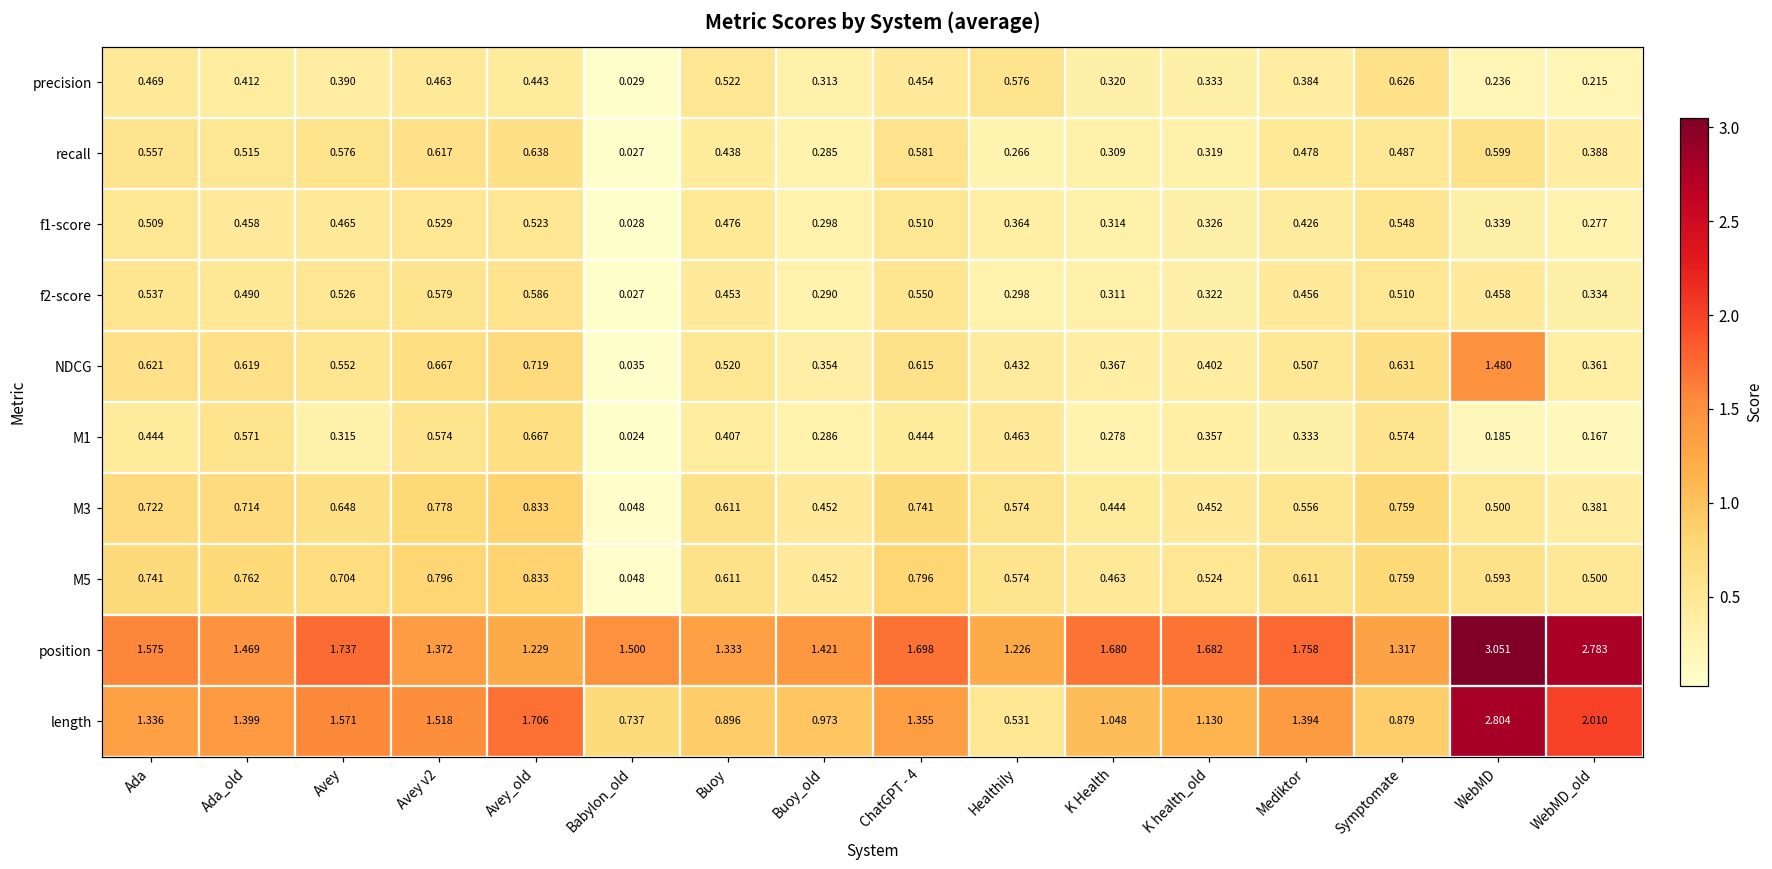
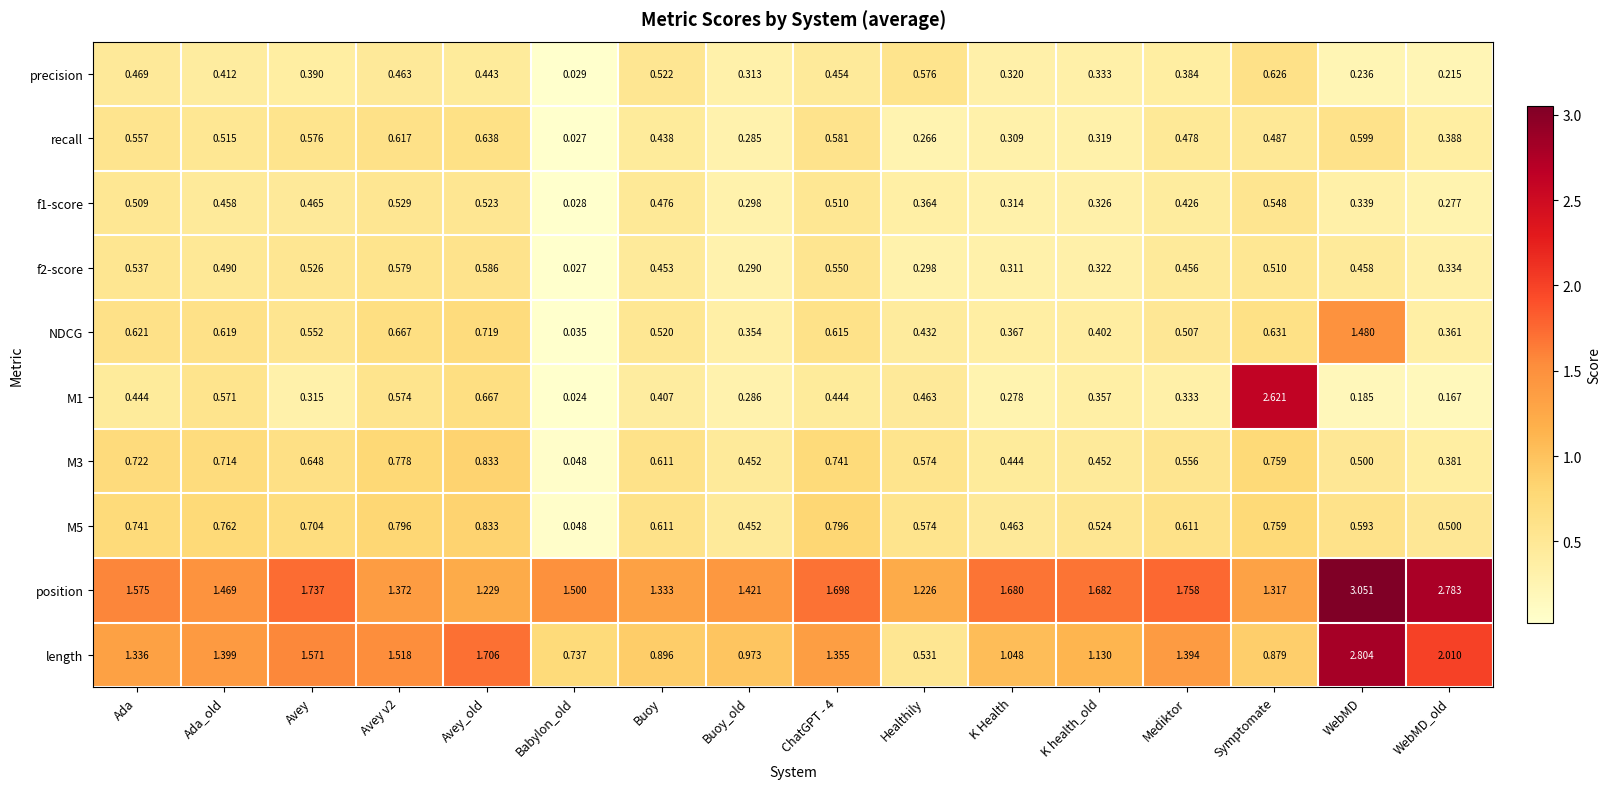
  {
    "precision": {
      "Ada": 0.469,
      "Ada_old": 0.412,
      "Avey": 0.390,
      "Avey v2": 0.463,
      "Avey_old": 0.443,
      "Babylon_old": 0.029,
      "Buoy": 0.522,
      "Buoy_old": 0.313,
      "ChatGPT - 4": 0.454,
      "Healthily": 0.576,
      "K Health": 0.320,
      "K health_old": 0.333,
      "Mediktor": 0.384,
      "Symptomate": 0.626,
      "WebMD": 0.236,
      "WebMD_old": 0.215
    },
    "recall": {
      "Ada": 0.557,
      "Ada_old": 0.515,
      "Avey": 0.576,
      "Avey v2": 0.617,
      "Avey_old": 0.638,
      "Babylon_old": 0.027,
      "Buoy": 0.438,
      "Buoy_old": 0.285,
      "ChatGPT - 4": 0.581,
      "Healthily": 0.266,
      "K Health": 0.309,
      "K health_old": 0.319,
      "Mediktor": 0.478,
      "Symptomate": 0.487,
      "WebMD": 0.599,
      "WebMD_old": 0.388
    },
    "f1-score": {
      "Ada": 0.509,
      "Ada_old": 0.458,
      "Avey": 0.465,
      "Avey v2": 0.529,
      "Avey_old": 0.523,
      "Babylon_old": 0.028,
      "Buoy": 0.476,
      "Buoy_old": 0.298,
      "ChatGPT - 4": 0.510,
      "Healthily": 0.364,
      "K Health": 0.314,
      "K health_old": 0.326,
      "Mediktor": 0.426,
      "Symptomate": 0.548,
      "WebMD": 0.339,
      "WebMD_old": 0.277
    },
    "f2-score": {
      "Ada": 0.537,
      "Ada_old": 0.490,
      "Avey": 0.526,
      "Avey v2": 0.579,
      "Avey_old": 0.586,
      "Babylon_old": 0.027,
      "Buoy": 0.453,
      "Buoy_old": 0.290,
      "ChatGPT - 4": 0.550,
      "Healthily": 0.298,
      "K Health": 0.311,
      "K health_old": 0.322,
      "Mediktor": 0.456,
      "Symptomate": 0.510,
      "WebMD": 0.458,
      "WebMD_old": 0.334
    },
    "NDCG": {
      "Ada": 0.621,
      "Ada_old": 0.619,
      "Avey": 0.552,
      "Avey v2": 0.667,
      "Avey_old": 0.719,
      "Babylon_old": 0.035,
      "Buoy": 0.520,
      "Buoy_old": 0.354,
      "ChatGPT - 4": 0.615,
      "Healthily": 0.432,
      "K Health": 0.367,
      "K health_old": 0.402,
      "Mediktor": 0.507,
      "Symptomate": 0.631,
      "WebMD": 1.480,
      "WebMD_old": 0.361
    },
    "M1": {
      "Ada": 0.444,
      "Ada_old": 0.571,
      "Avey": 0.315,
      "Avey v2": 0.574,
      "Avey_old": 0.667,
      "Babylon_old": 0.024,
      "Buoy": 0.407,
      "Buoy_old": 0.286,
      "ChatGPT - 4": 0.444,
      "Healthily": 0.463,
      "K Health": 0.278,
      "K health_old": 0.357,
      "Mediktor": 0.333,
-     "Symptomate": 0.574,
+     "Symptomate": 2.621,
      "WebMD": 0.185,
      "WebMD_old": 0.167
    },
    "M3": {
      "Ada": 0.722,
      "Ada_old": 0.714,
      "Avey": 0.648,
      "Avey v2": 0.778,
      "Avey_old": 0.833,
      "Babylon_old": 0.048,
      "Buoy": 0.611,
      "Buoy_old": 0.452,
      "ChatGPT - 4": 0.741,
      "Healthily": 0.574,
      "K Health": 0.444,
      "K health_old": 0.452,
      "Mediktor": 0.556,
      "Symptomate": 0.759,
      "WebMD": 0.500,
      "WebMD_old": 0.381
    },
    "M5": {
      "Ada": 0.741,
      "Ada_old": 0.762,
      "Avey": 0.704,
      "Avey v2": 0.796,
      "Avey_old": 0.833,
      "Babylon_old": 0.048,
      "Buoy": 0.611,
      "Buoy_old": 0.452,
      "ChatGPT - 4": 0.796,
      "Healthily": 0.574,
      "K Health": 0.463,
      "K health_old": 0.524,
      "Mediktor": 0.611,
      "Symptomate": 0.759,
      "WebMD": 0.593,
      "WebMD_old": 0.500
    },
    "position": {
      "Ada": 1.575,
      "Ada_old": 1.469,
      "Avey": 1.737,
      "Avey v2": 1.372,
      "Avey_old": 1.229,
      "Babylon_old": 1.500,
      "Buoy": 1.333,
      "Buoy_old": 1.421,
      "ChatGPT - 4": 1.698,
      "Healthily": 1.226,
      "K Health": 1.680,
      "K health_old": 1.682,
      "Mediktor": 1.758,
      "Symptomate": 1.317,
      "WebMD": 3.051,
      "WebMD_old": 2.783
    },
    "length": {
      "Ada": 1.336,
      "Ada_old": 1.399,
      "Avey": 1.571,
      "Avey v2": 1.518,
      "Avey_old": 1.706,
      "Babylon_old": 0.737,
      "Buoy": 0.896,
      "Buoy_old": 0.973,
      "ChatGPT - 4": 1.355,
      "Healthily": 0.531,
      "K Health": 1.048,
      "K health_old": 1.130,
      "Mediktor": 1.394,
      "Symptomate": 0.879,
      "WebMD": 2.804,
      "WebMD_old": 2.010
    }
  }
